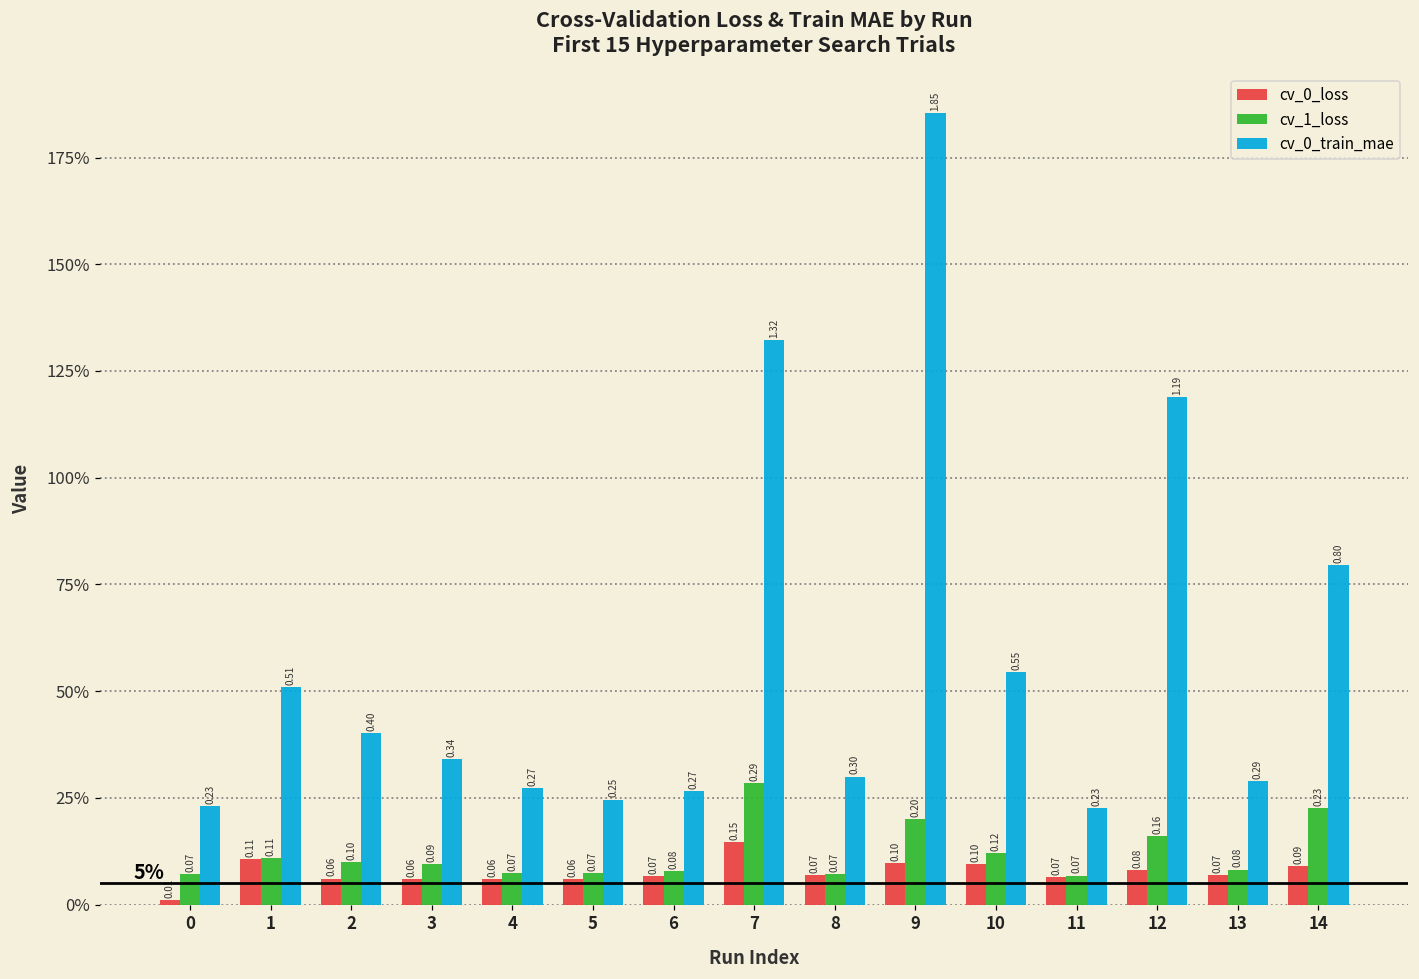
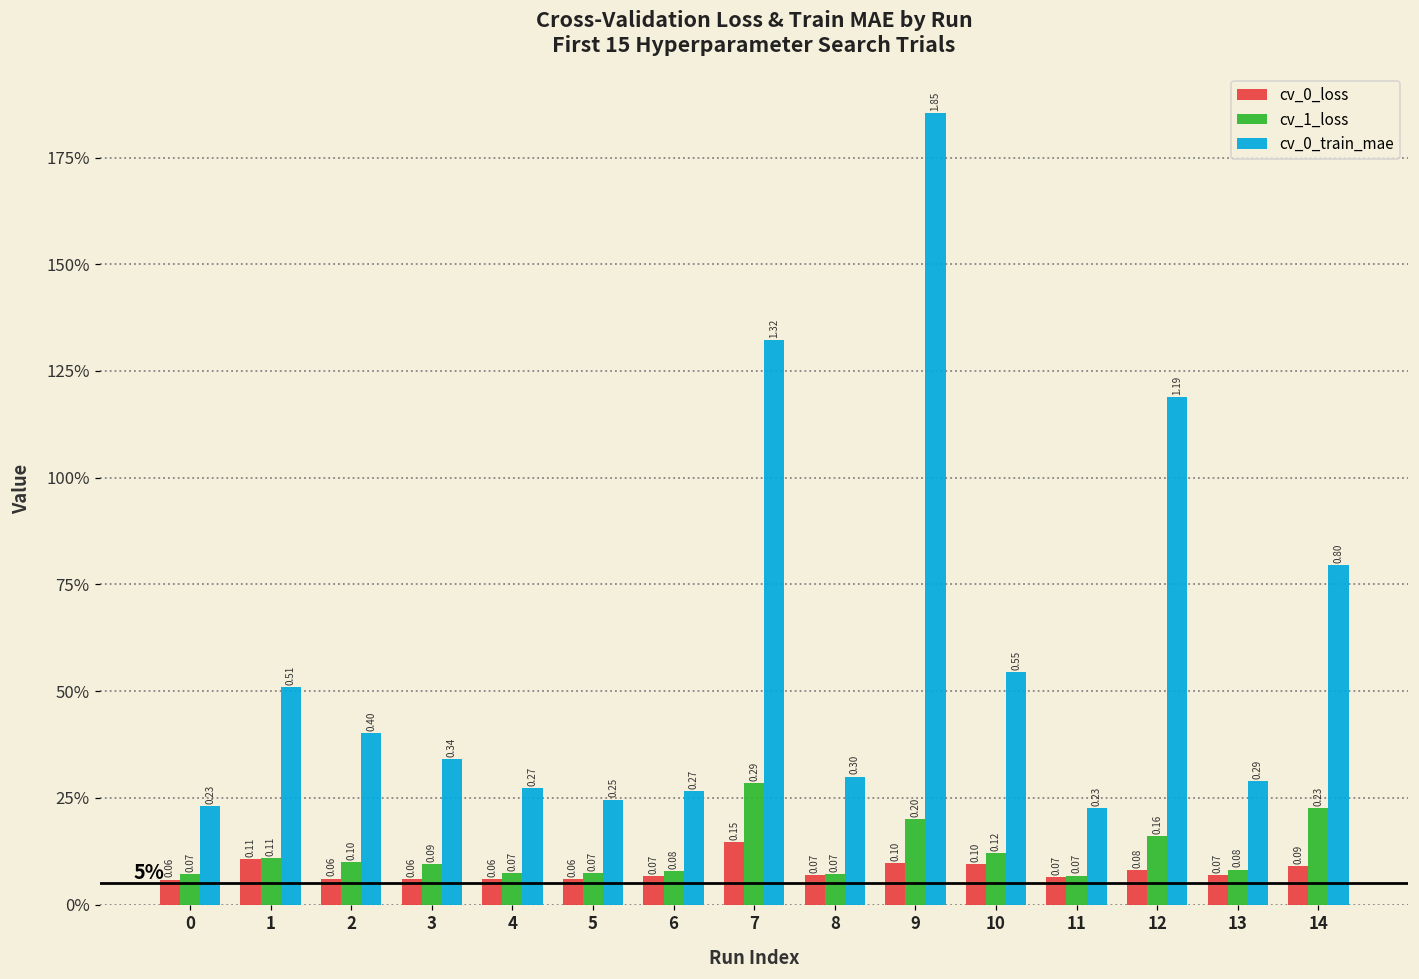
  {
    "cv_0_loss": {
-     "0": 0.01,
+     "0": 0.06,
      "1": 0.11,
      "2": 0.06,
      "3": 0.06,
      "4": 0.06,
      "5": 0.06,
      "6": 0.07,
      "7": 0.15,
      "8": 0.07,
      "9": 0.10,
      "10": 0.10,
      "11": 0.07,
      "12": 0.08,
      "13": 0.07,
      "14": 0.09
    },
    "cv_1_loss": {
      "0": 0.07,
      "1": 0.11,
      "2": 0.10,
      "3": 0.09,
      "4": 0.07,
      "5": 0.07,
      "6": 0.08,
      "7": 0.29,
      "8": 0.07,
      "9": 0.20,
      "10": 0.12,
      "11": 0.07,
      "12": 0.16,
      "13": 0.08,
      "14": 0.23
    },
    "cv_0_train_mae": {
      "0": 0.23,
      "1": 0.51,
      "2": 0.40,
      "3": 0.34,
      "4": 0.27,
      "5": 0.25,
      "6": 0.27,
      "7": 1.32,
      "8": 0.30,
      "9": 1.85,
      "10": 0.55,
      "11": 0.23,
      "12": 1.19,
      "13": 0.29,
      "14": 0.80
    }
  }
